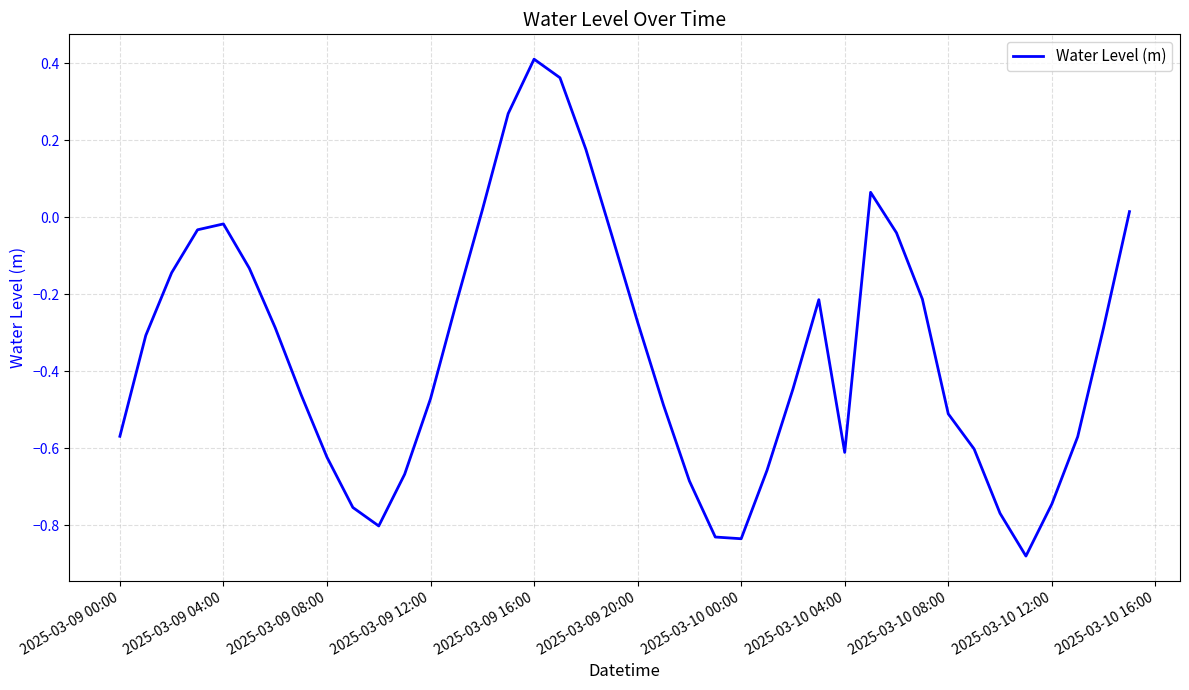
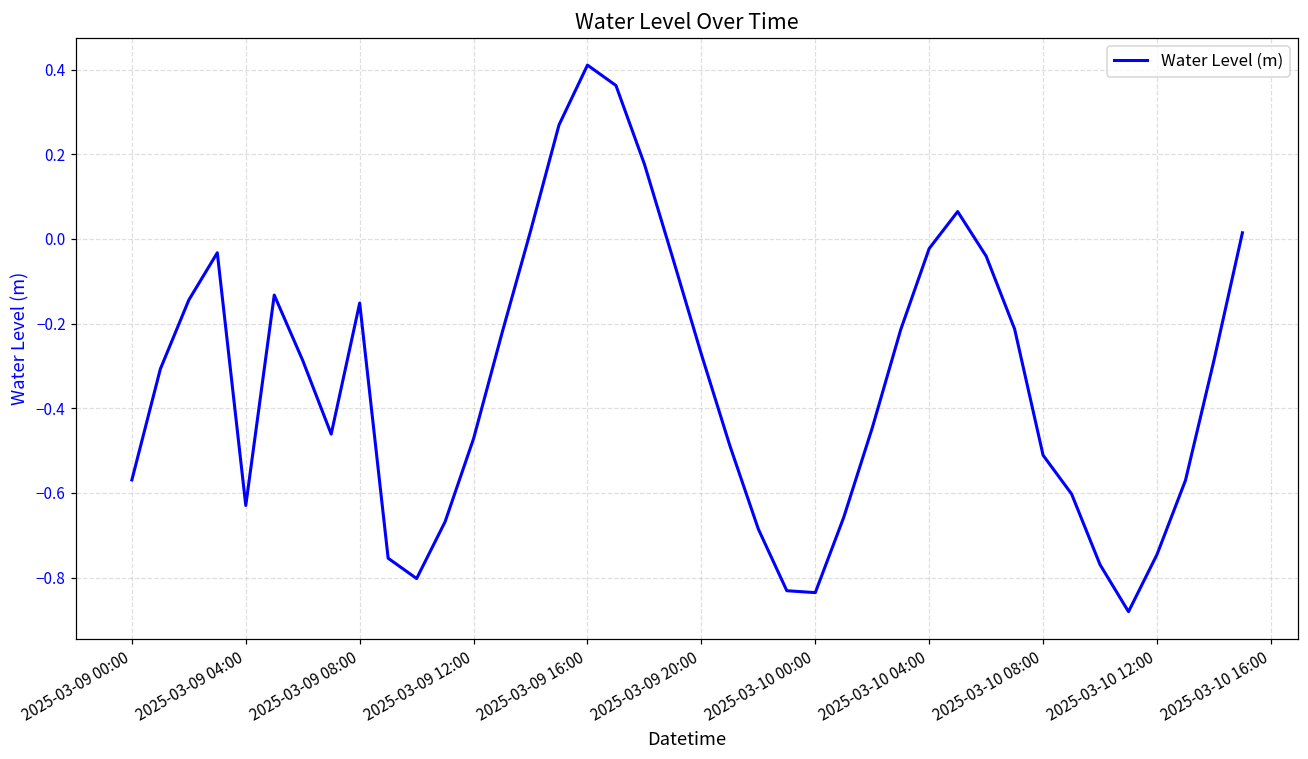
  {
    "2025-03-09 00:00": -0.57,
-   "2025-03-09 04:00": -0.02,
-   "2025-03-09 08:00": -0.62,
+   "2025-03-09 04:00": -0.63,
+   "2025-03-09 08:00": -0.15,
    "2025-03-09 12:00": -0.47,
    "2025-03-09 16:00": 0.41,
    "2025-03-09 20:00": -0.27,
    "2025-03-10 00:00": -0.84,
-   "2025-03-10 04:00": -0.61,
+   "2025-03-10 04:00": -0.02,
    "2025-03-10 08:00": -0.51,
    "2025-03-10 12:00": -0.75
  }
